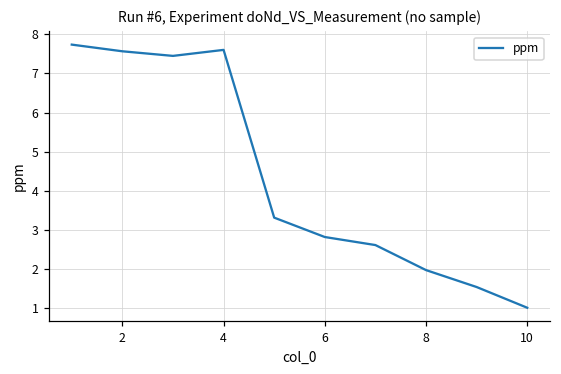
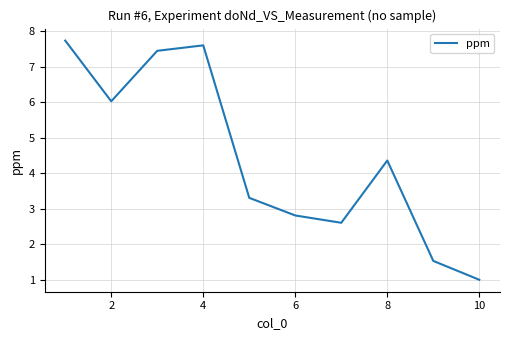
  {
-   "2": 7.6,
+   "2": 6.0,
    "4": 7.6,
    "6": 2.8,
-   "8": 2.0,
+   "8": 4.4,
    "10": 1.0
  }
